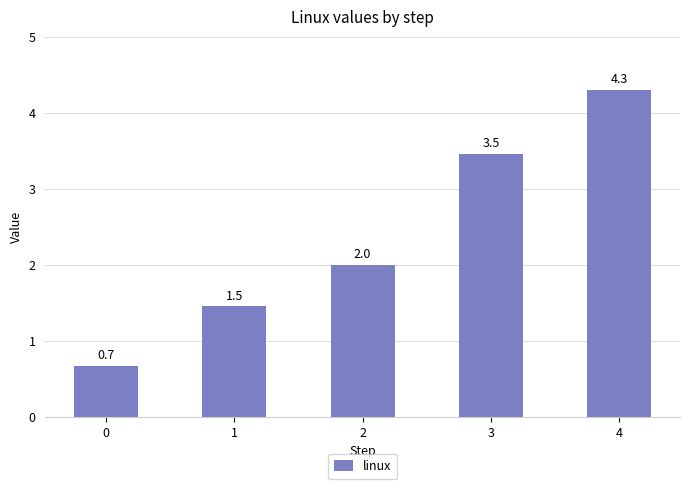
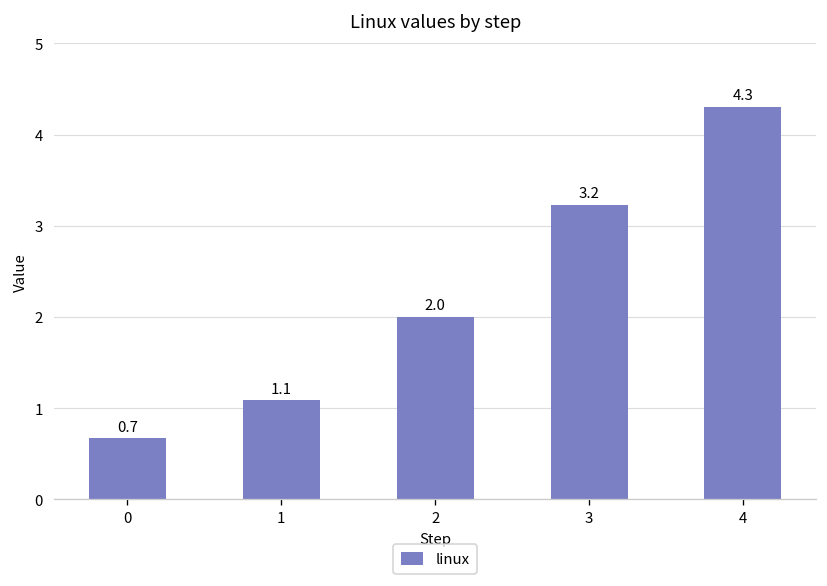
  {
    "0": 0.7,
-   "1": 1.5,
+   "1": 1.1,
    "2": 2.0,
-   "3": 3.5,
+   "3": 3.2,
    "4": 4.3
  }
